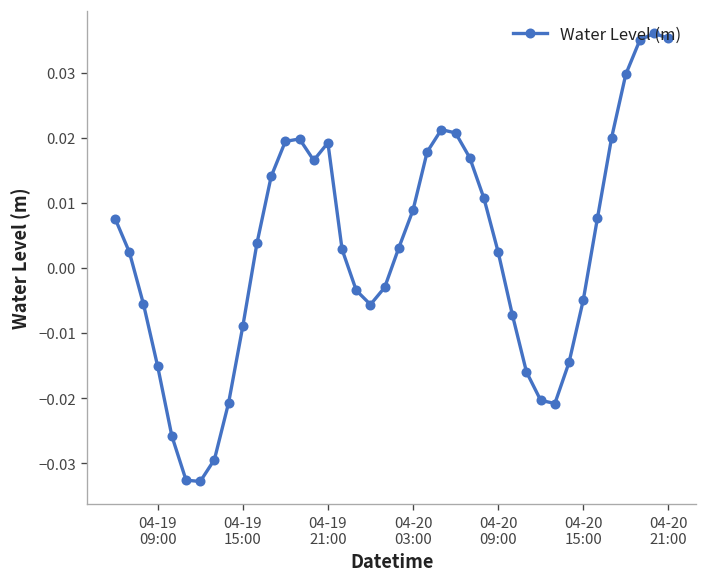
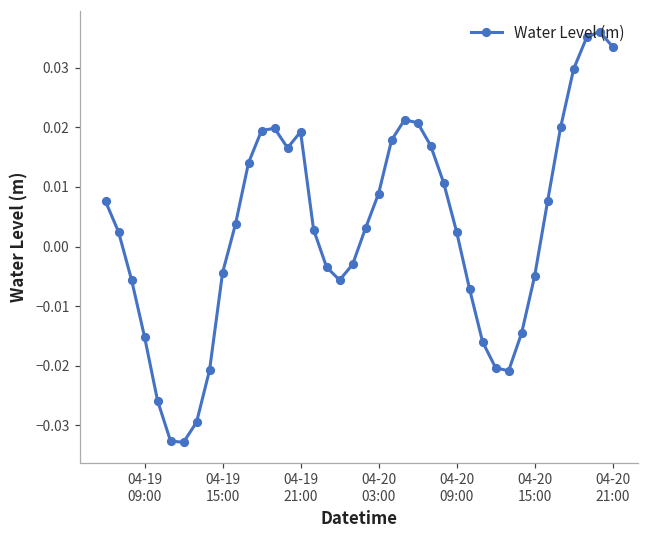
  {
    "04-19 09:00": -0.015,
-   "04-19 15:00": -0.009,
+   "04-19 15:00": -0.004,
    "04-19 21:00": 0.019,
    "04-20 03:00": 0.009,
    "04-20 09:00": 0.002,
    "04-20 15:00": -0.005,
-   "04-20 21:00": 0.035
+   "04-20 21:00": 0.034
  }
